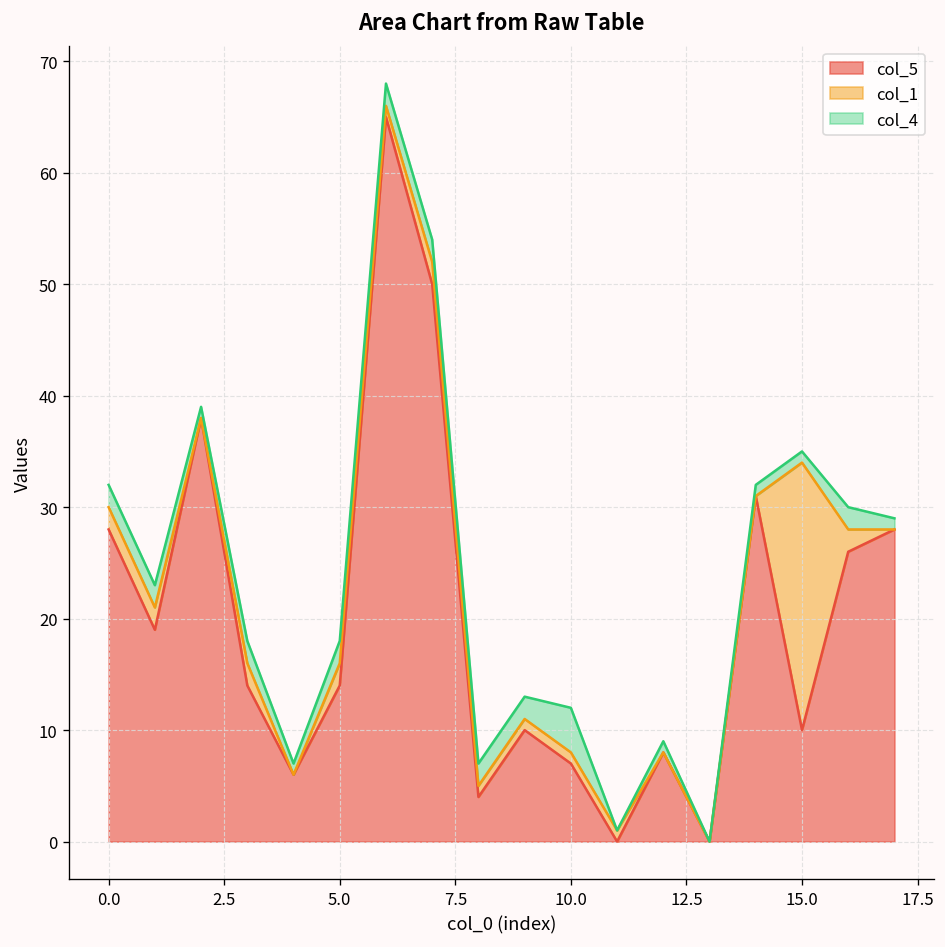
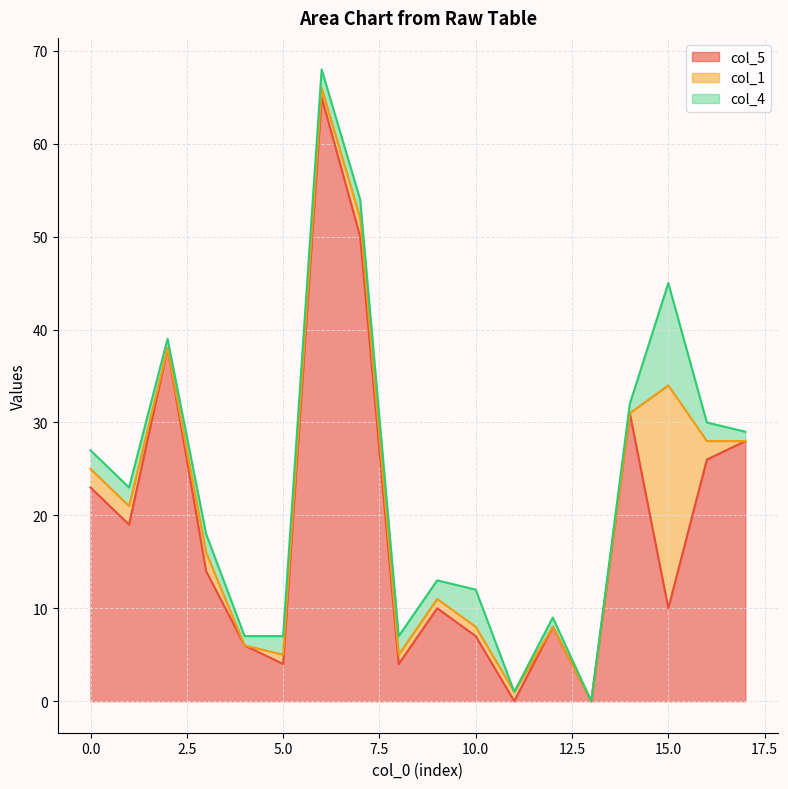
  {
    "col_5": {
-     "0.0": 28,
-     "5.0": 14,
+     "0.0": 23,
+     "5.0": 4,
      "10.0": 7,
      "15.0": 10
    },
    "col_1": {
      "0.0": 2,
-     "5.0": 2,
+     "5.0": 1,
      "10.0": 1,
      "15.0": 24
    },
    "col_4": {
      "0.0": 2,
      "5.0": 2,
      "10.0": 4,
-     "15.0": 1
+     "15.0": 11
    }
  }
